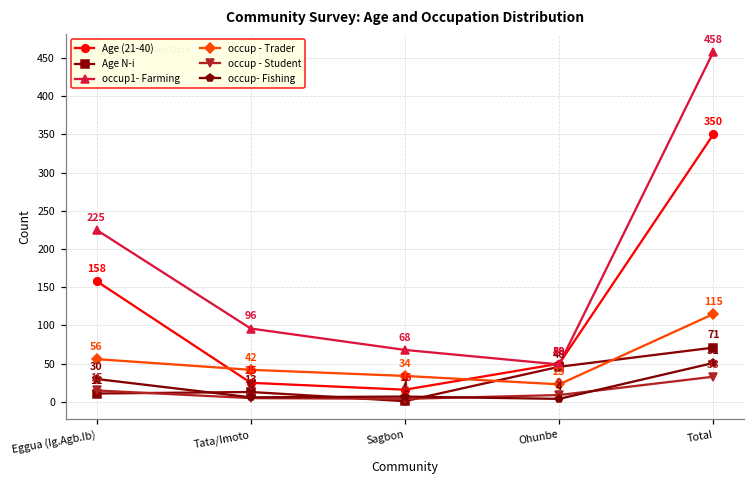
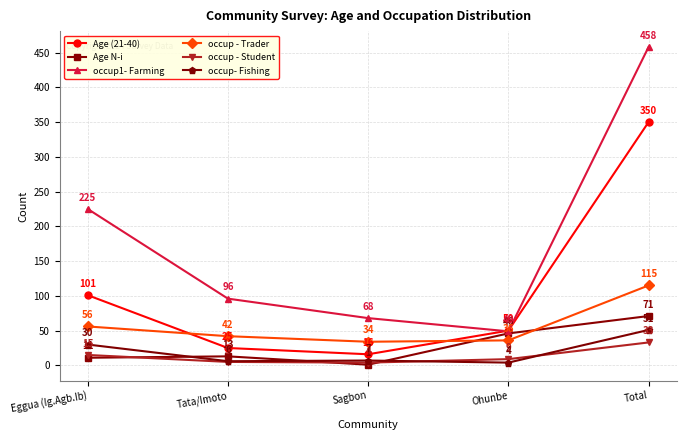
  {
    "Age (21-40)": {
-     "Eggua (Ig.Agb.Ib)": 158,
+     "Eggua (Ig.Agb.Ib)": 101,
      "Total": 350
    },
    "occup - Trader": {
      "Eggua (Ig.Agb.Ib)": 56,
      "Tata/Imoto": 42,
      "Sagbon": 34,
-     "Ohunbe": 23,
+     "Ohunbe": 36,
      "Total": 115
    }
  }
